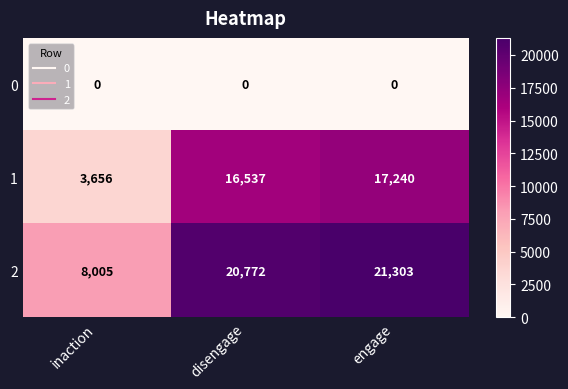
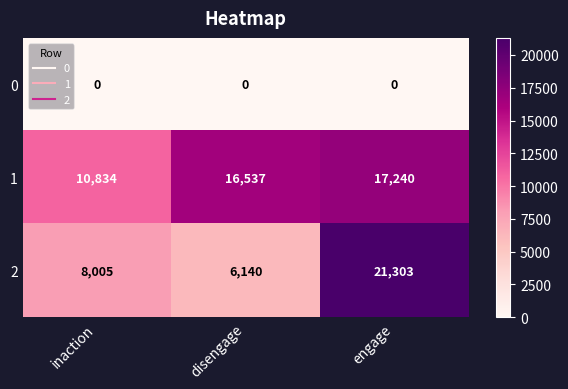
  {
    "0": {
      "inaction": "0",
      "disengage": "0",
      "engage": "0"
    },
    "1": {
-     "inaction": "3,656",
+     "inaction": "10,834",
      "disengage": "16,537",
      "engage": "17,240"
    },
    "2": {
      "inaction": "8,005",
-     "disengage": "20,772",
+     "disengage": "6,140",
      "engage": "21,303"
    }
  }
